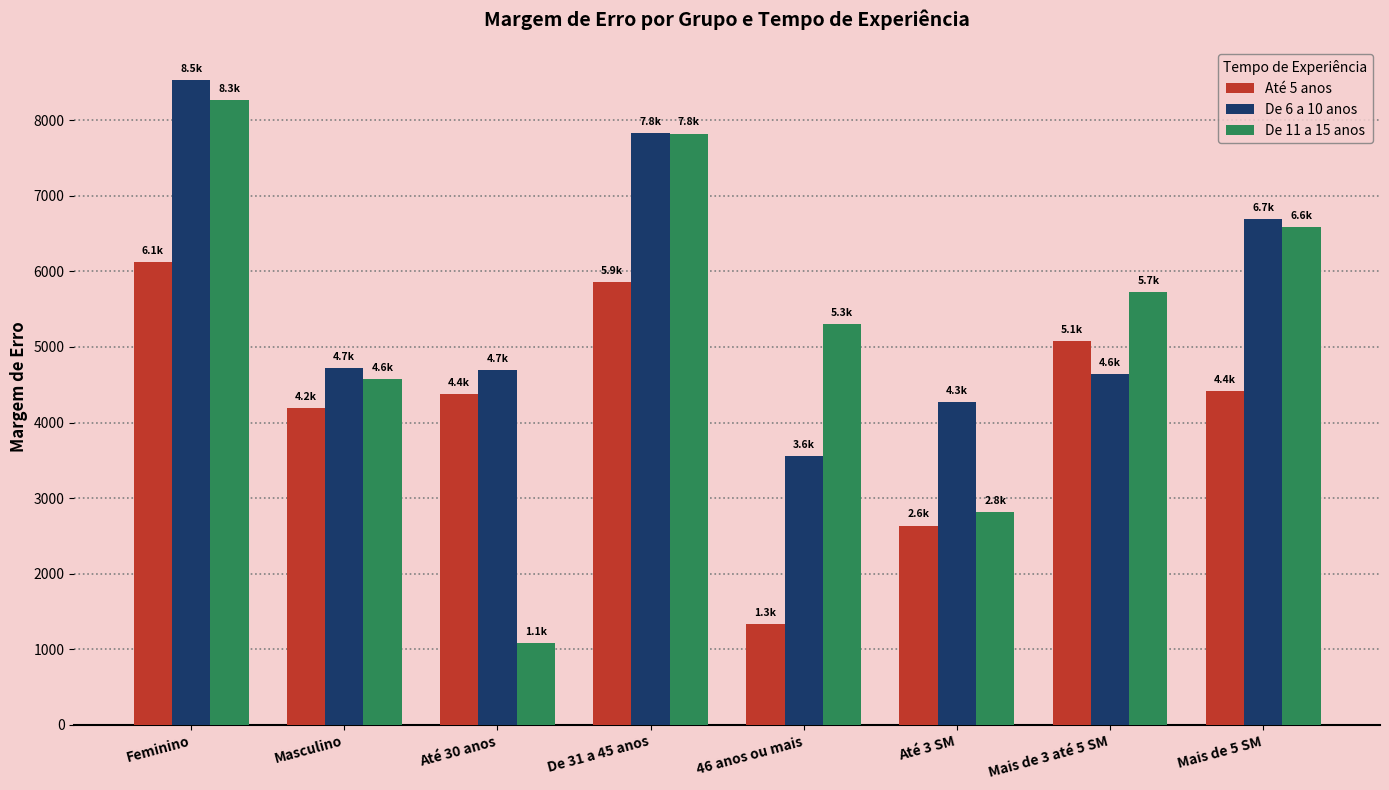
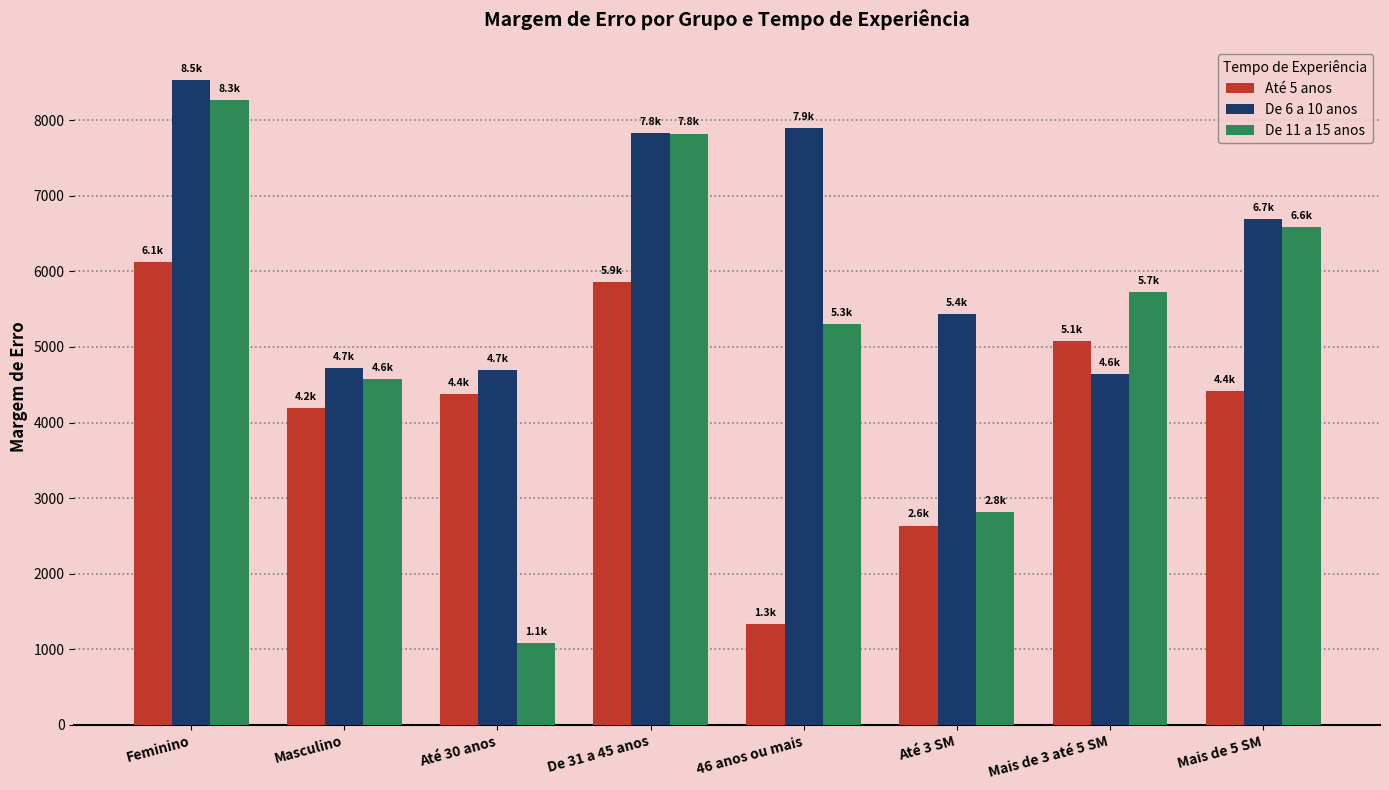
  {
    "Até 5 anos": {
      "Feminino": "6.1k",
      "Masculino": "4.2k",
      "Até 30 anos": "4.4k",
      "De 31 a 45 anos": "5.9k",
      "46 anos ou mais": "1.3k",
      "Até 3 SM": "2.6k",
      "Mais de 3 até 5 SM": "5.1k",
      "Mais de 5 SM": "4.4k"
    },
    "De 6 a 10 anos": {
      "Feminino": "8.5k",
      "Masculino": "4.7k",
      "Até 30 anos": "4.7k",
      "De 31 a 45 anos": "7.8k",
-     "46 anos ou mais": "3.6k",
-     "Até 3 SM": "4.3k",
+     "46 anos ou mais": "7.9k",
+     "Até 3 SM": "5.4k",
      "Mais de 3 até 5 SM": "4.6k",
      "Mais de 5 SM": "6.7k"
    },
    "De 11 a 15 anos": {
      "Feminino": "8.3k",
      "Masculino": "4.6k",
      "Até 30 anos": "1.1k",
      "De 31 a 45 anos": "7.8k",
      "46 anos ou mais": "5.3k",
      "Até 3 SM": "2.8k",
      "Mais de 3 até 5 SM": "5.7k",
      "Mais de 5 SM": "6.6k"
    }
  }
